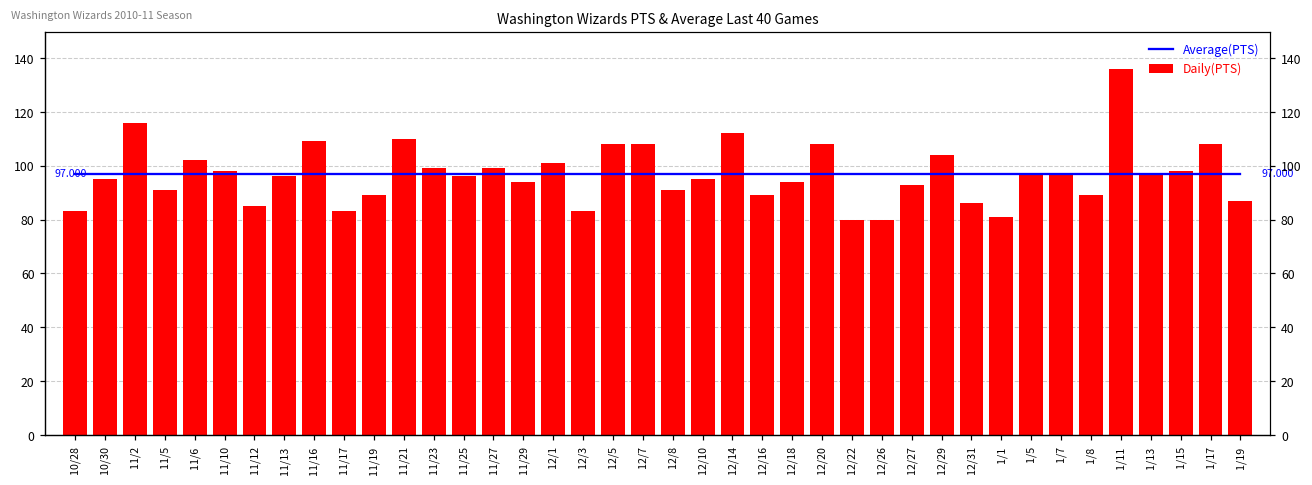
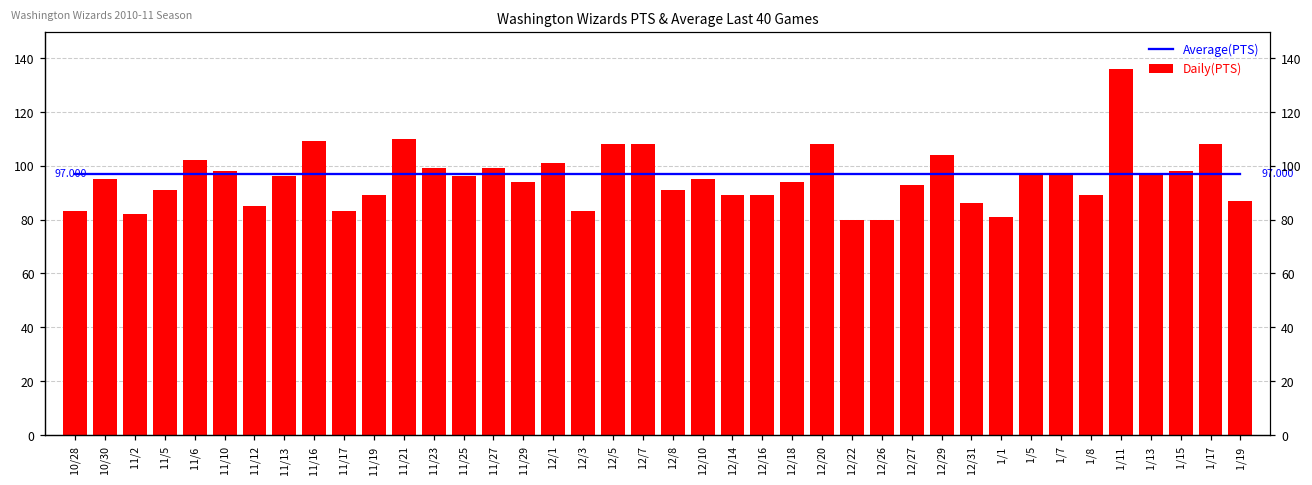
  {
    "Daily(PTS)": {
      "10/28": 83,
      "10/30": 95,
-     "11/2": 116,
+     "11/2": 82,
      "11/5": 91,
      "11/6": 102,
      "11/10": 98,
      "11/12": 85,
      "11/13": 96,
      "11/16": 109,
      "11/17": 83,
      "11/19": 89,
      "11/21": 110,
      "11/23": 99,
      "11/25": 96,
      "11/27": 99,
      "11/29": 94,
      "12/1": 101,
      "12/3": 83,
      "12/5": 108,
      "12/7": 108,
      "12/8": 91,
      "12/10": 95,
-     "12/14": 112,
+     "12/14": 89,
      "12/16": 89,
      "12/18": 94,
      "12/20": 108,
      "12/22": 80,
      "12/26": 80,
      "12/27": 93,
      "12/29": 104,
      "12/31": 86,
      "1/1": 81,
      "1/5": 97,
      "1/7": 97,
      "1/8": 89,
      "1/11": 136,
      "1/13": 97,
      "1/15": 98,
      "1/17": 108,
      "1/19": 87
    },
    "Average(PTS)": {
      "10/28": 97.000,
      "1/19": 97.000
    }
  }
